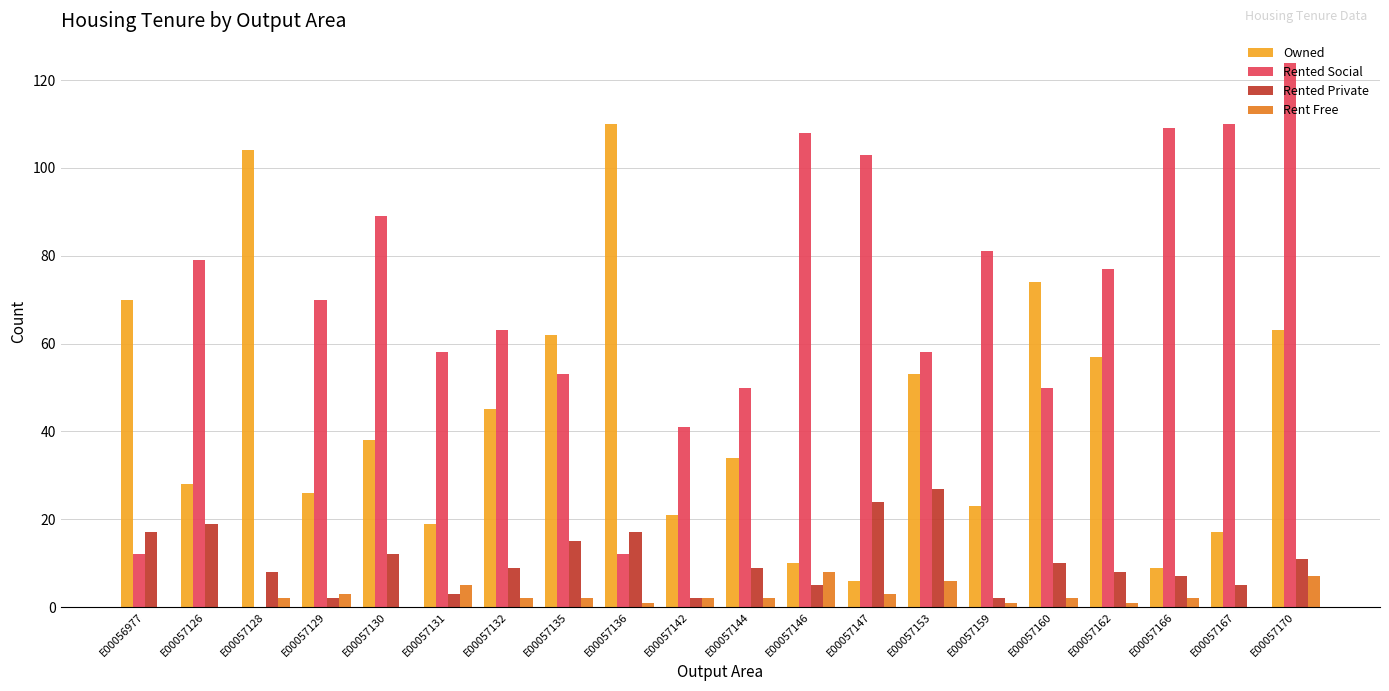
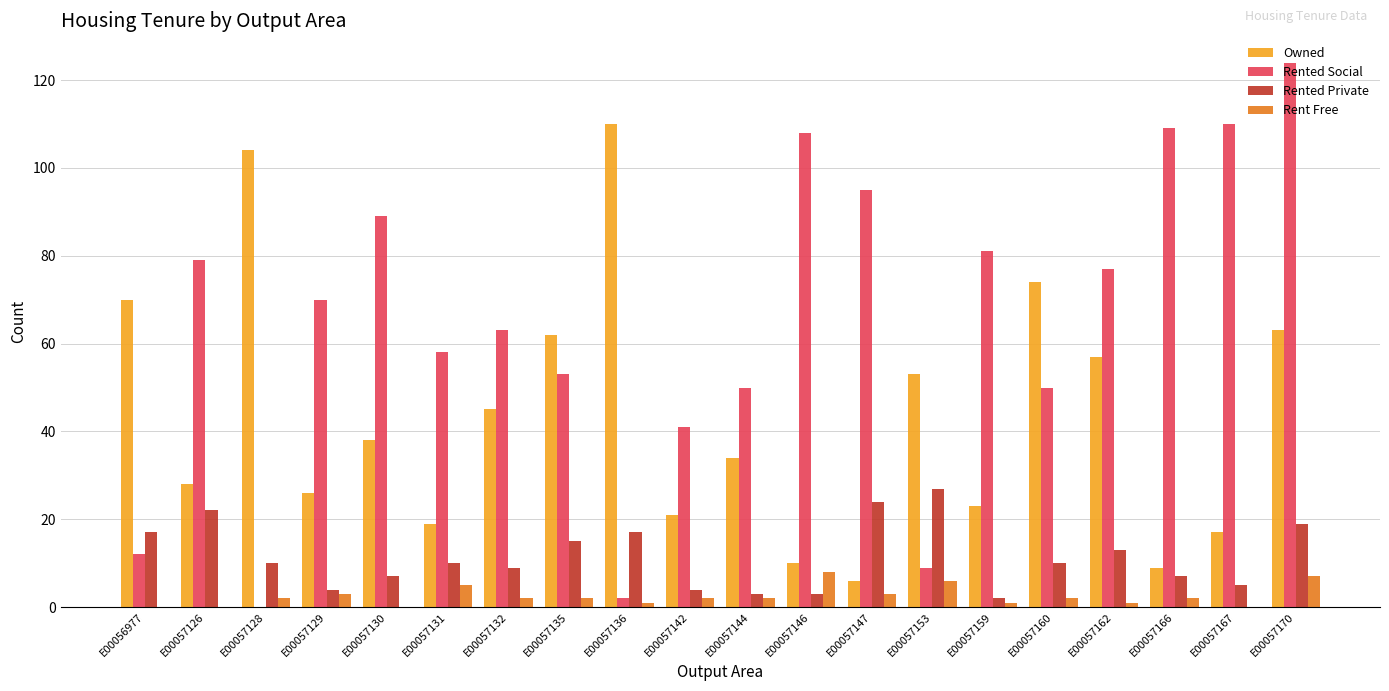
  {
    "Rented Social": {
      "E00056977": 12,
      "E00057126": 79,
      "E00057128": 0,
      "E00057129": 70,
      "E00057130": 89,
      "E00057131": 58,
      "E00057132": 63,
      "E00057135": 53,
-     "E00057136": 12,
+     "E00057136": 2,
      "E00057142": 41,
      "E00057144": 50,
      "E00057146": 108,
-     "E00057147": 103,
-     "E00057153": 58,
+     "E00057147": 95,
+     "E00057153": 9,
      "E00057159": 81,
      "E00057160": 50,
      "E00057162": 77,
      "E00057166": 109,
      "E00057167": 110,
      "E00057170": 124
    },
    "Rented Private": {
      "E00056977": 17,
-     "E00057126": 19,
-     "E00057128": 8,
-     "E00057129": 2,
-     "E00057130": 12,
-     "E00057131": 3,
+     "E00057126": 22,
+     "E00057128": 10,
+     "E00057129": 4,
+     "E00057130": 7,
+     "E00057131": 10,
      "E00057132": 9,
      "E00057135": 15,
      "E00057136": 17,
-     "E00057142": 2,
-     "E00057144": 9,
-     "E00057146": 5,
+     "E00057142": 4,
+     "E00057144": 3,
+     "E00057146": 3,
      "E00057147": 24,
      "E00057153": 27,
      "E00057159": 2,
      "E00057160": 10,
-     "E00057162": 8,
+     "E00057162": 13,
      "E00057166": 7,
      "E00057167": 5,
-     "E00057170": 11
+     "E00057170": 19
    }
  }
